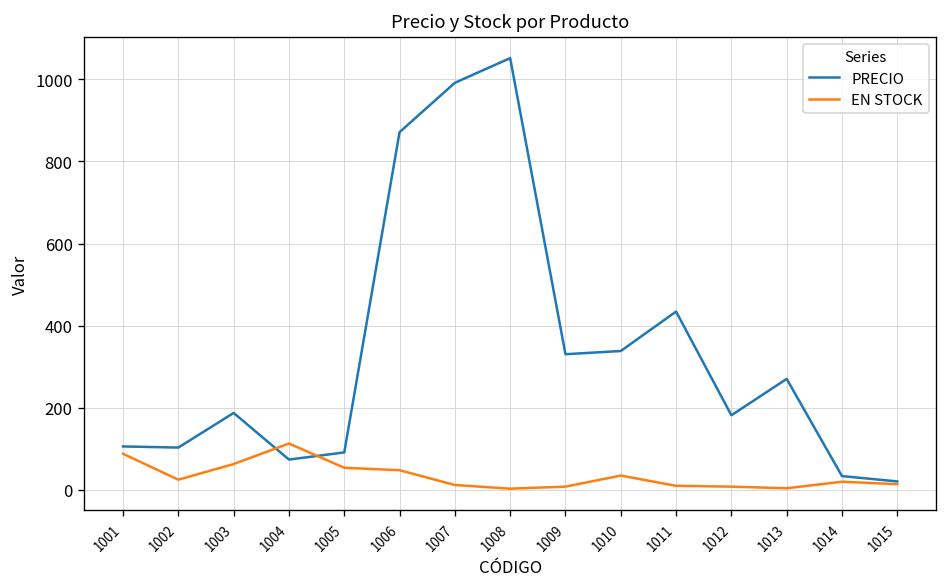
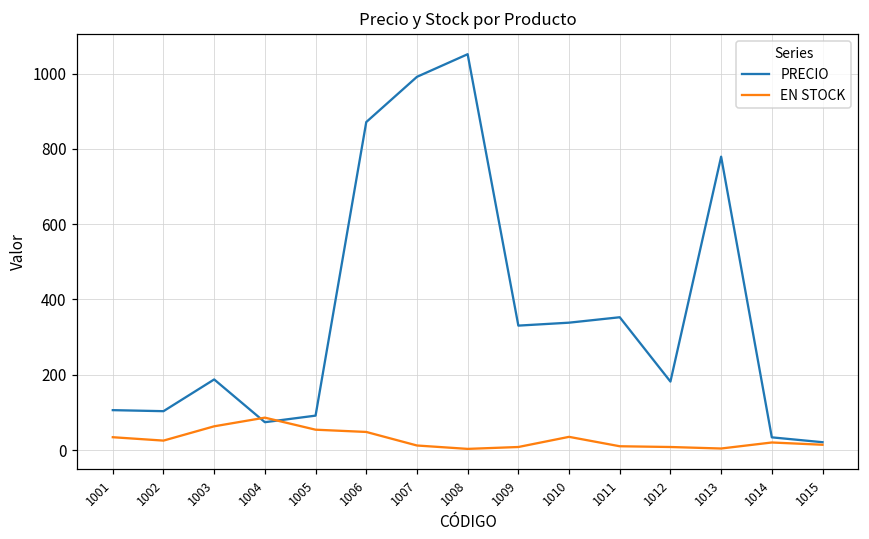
  {
    "PRECIO": {
      "1001": 110,
      "1002": 100,
      "1003": 190,
      "1004": 70,
      "1005": 90,
      "1006": 870,
      "1007": 990,
      "1008": 1050,
      "1009": 330,
      "1010": 340,
-     "1011": 430,
+     "1011": 350,
      "1012": 180,
-     "1013": 270,
+     "1013": 780,
      "1014": 30
    },
    "EN STOCK": {
-     "1001": 90,
+     "1001": 30,
      "1002": 30,
      "1003": 60,
-     "1004": 110,
+     "1004": 90,
      "1005": 50,
      "1006": 50,
      "1007": 10,
      "1008": 0,
      "1009": 10,
      "1010": 40,
      "1011": 10,
      "1012": 10,
      "1013": 0,
      "1014": 20
    }
  }
